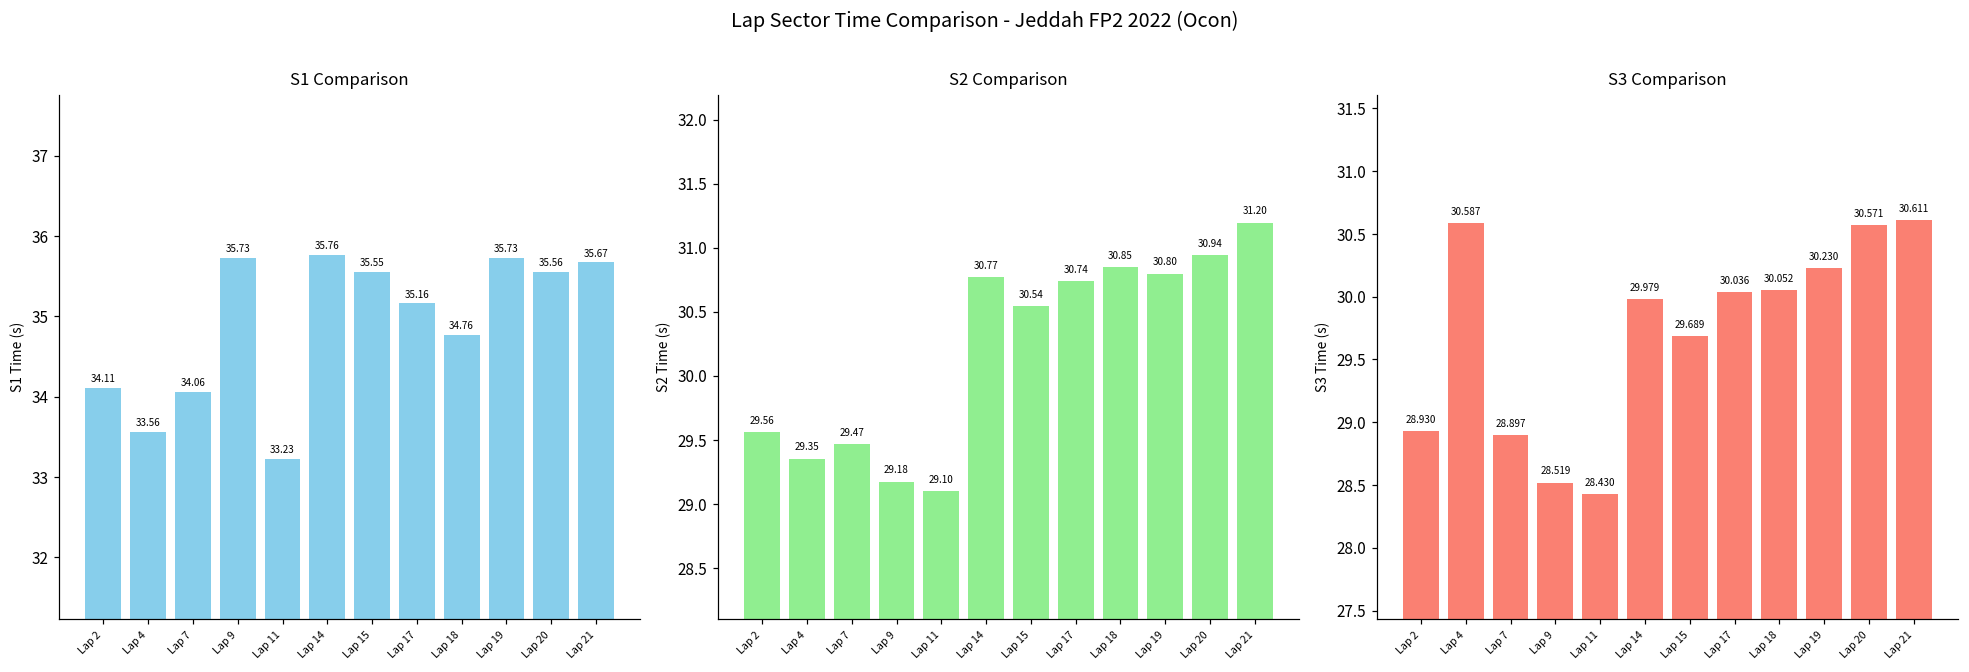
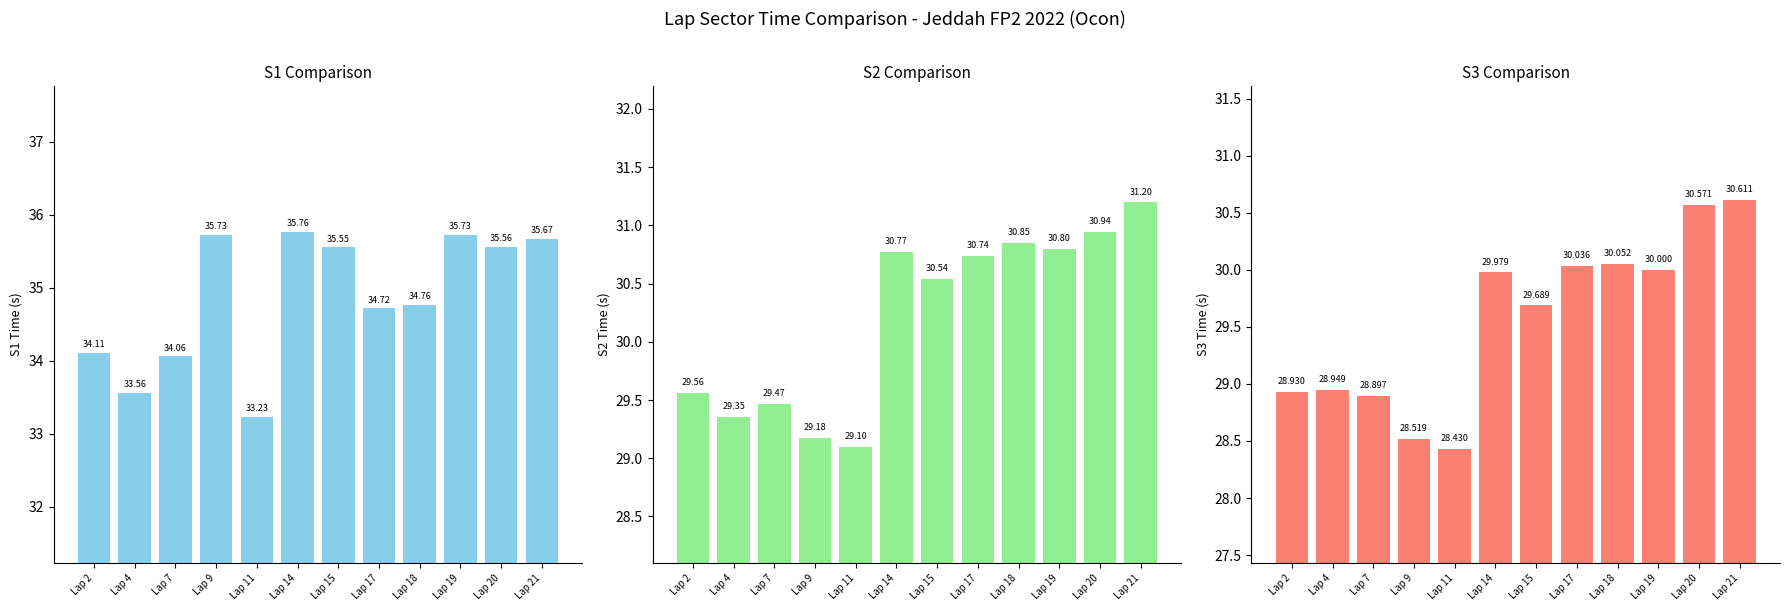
  {
    "S1 Comparison": {
      "Lap 2": 34.11,
      "Lap 4": 33.56,
      "Lap 7": 34.06,
      "Lap 9": 35.73,
      "Lap 11": 33.23,
      "Lap 14": 35.76,
      "Lap 15": 35.55,
-     "Lap 17": 35.16,
+     "Lap 17": 34.72,
      "Lap 18": 34.76,
      "Lap 19": 35.73,
      "Lap 20": 35.56,
      "Lap 21": 35.67
    },
    "S2 Comparison": {
      "Lap 2": 29.56,
      "Lap 4": 29.35,
      "Lap 7": 29.47,
      "Lap 9": 29.18,
      "Lap 11": 29.10,
      "Lap 14": 30.77,
      "Lap 15": 30.54,
      "Lap 17": 30.74,
      "Lap 18": 30.85,
      "Lap 19": 30.80,
      "Lap 20": 30.94,
      "Lap 21": 31.20
    },
    "S3 Comparison": {
      "Lap 2": 28.930,
-     "Lap 4": 30.587,
+     "Lap 4": 28.949,
      "Lap 7": 28.897,
      "Lap 9": 28.519,
      "Lap 11": 28.430,
      "Lap 14": 29.979,
      "Lap 15": 29.689,
      "Lap 17": 30.036,
      "Lap 18": 30.052,
-     "Lap 19": 30.230,
+     "Lap 19": 30.000,
      "Lap 20": 30.571,
      "Lap 21": 30.611
    }
  }
